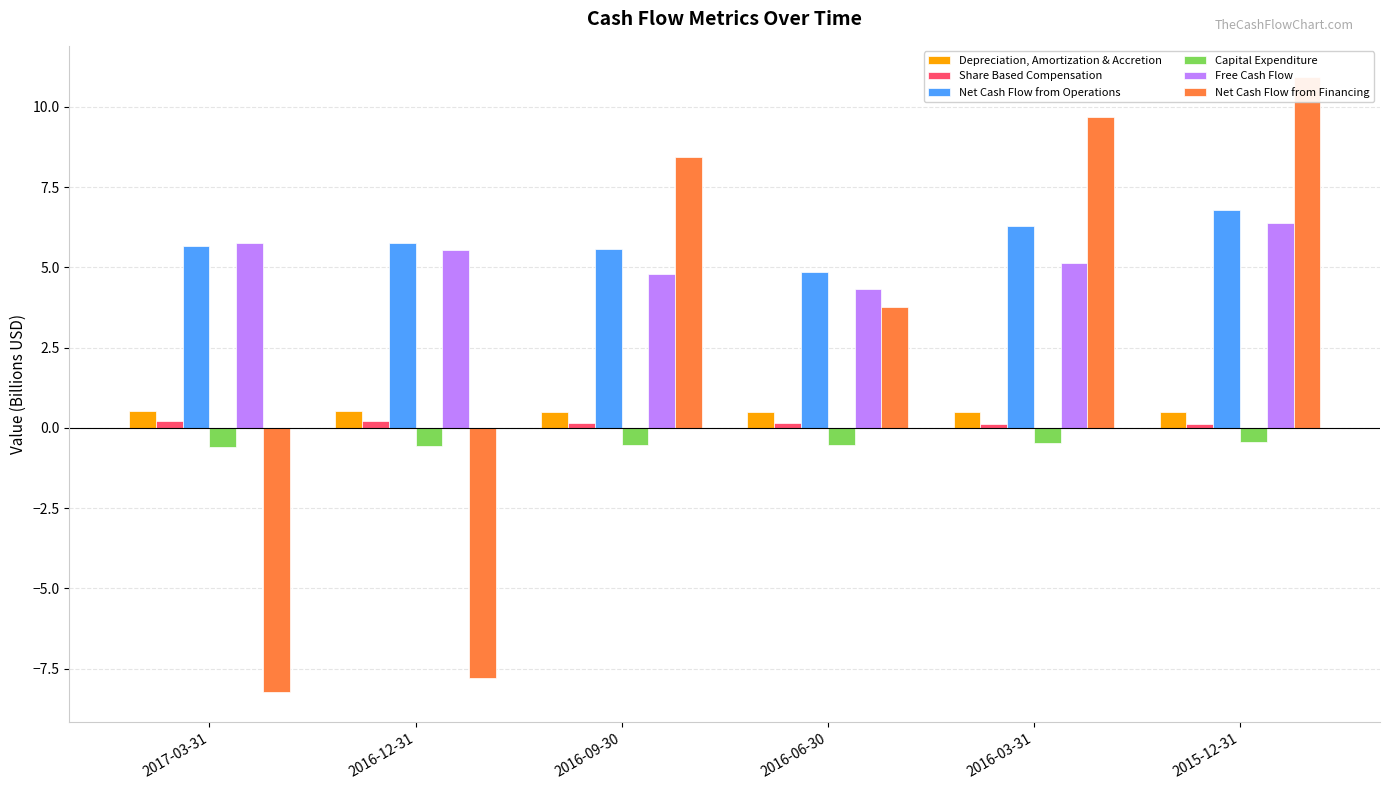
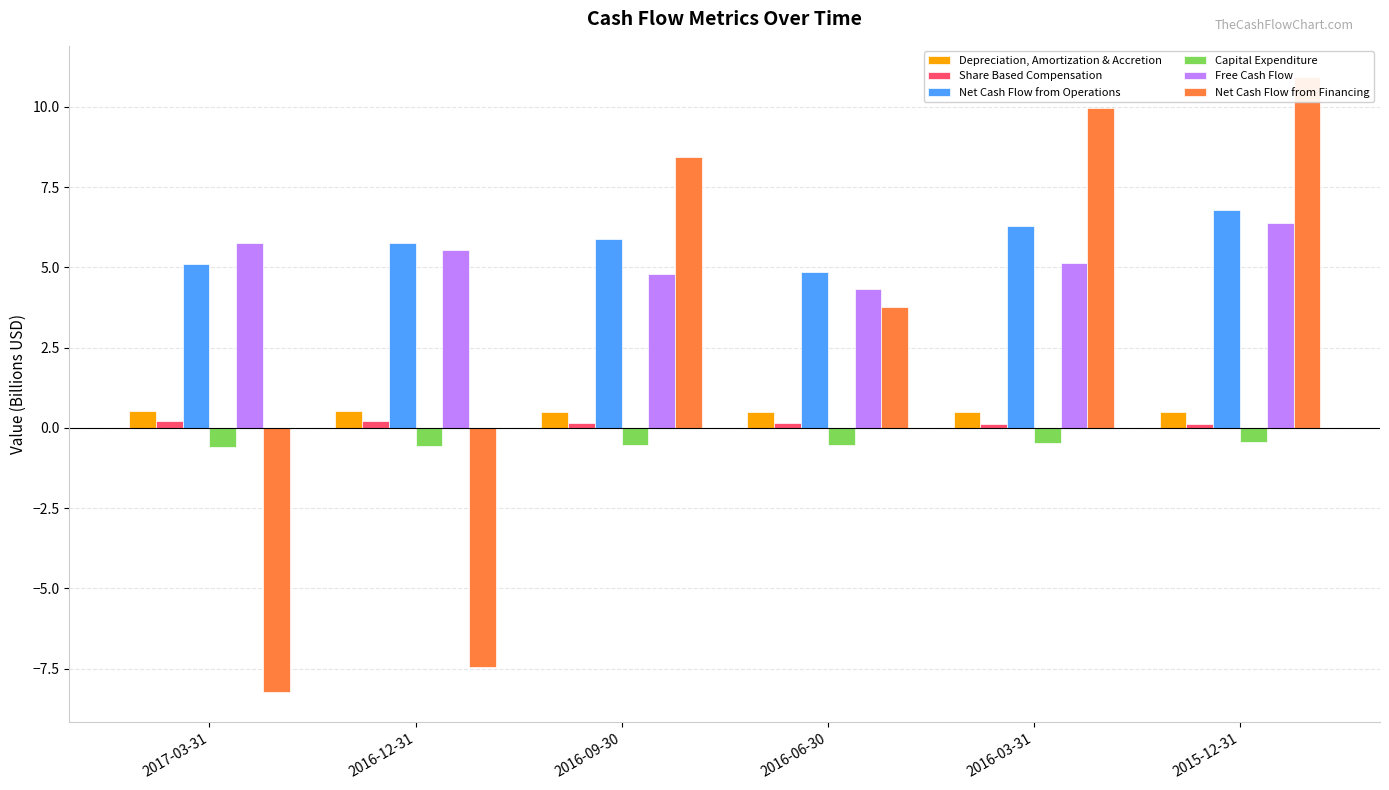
  {
    "Depreciation, Amortization & Accretion": {
      "2017-03-31": 0.5,
      "2016-12-31": 0.5,
      "2016-09-30": 0.5,
      "2016-06-30": 0.5,
      "2016-03-31": 0.5,
      "2015-12-31": 0.5
    },
    "Share Based Compensation": {
      "2017-03-31": 0.2,
      "2016-12-31": 0.2,
      "2016-09-30": 0.2,
      "2016-06-30": 0.1,
      "2016-03-31": 0.1,
      "2015-12-31": 0.1
    },
    "Net Cash Flow from Operations": {
-     "2017-03-31": 5.7,
+     "2017-03-31": 5.1,
      "2016-12-31": 5.7,
-     "2016-09-30": 5.6,
+     "2016-09-30": 5.9,
      "2016-06-30": 4.9,
      "2016-03-31": 6.3,
      "2015-12-31": 6.8
    },
    "Capital Expenditure": {
      "2017-03-31": -0.6,
      "2016-12-31": -0.6,
      "2016-09-30": -0.5,
      "2016-06-30": -0.5,
      "2016-03-31": -0.5,
      "2015-12-31": -0.4
    },
    "Free Cash Flow": {
      "2017-03-31": 5.8,
      "2016-12-31": 5.5,
      "2016-09-30": 4.8,
      "2016-06-30": 4.3,
      "2016-03-31": 5.1,
      "2015-12-31": 6.4
    },
    "Net Cash Flow from Financing": {
      "2017-03-31": -8.2,
-     "2016-12-31": -7.8,
+     "2016-12-31": -7.5,
      "2016-09-30": 8.4,
      "2016-06-30": 3.8,
-     "2016-03-31": 9.7
+     "2016-03-31": 10.0
    }
  }
